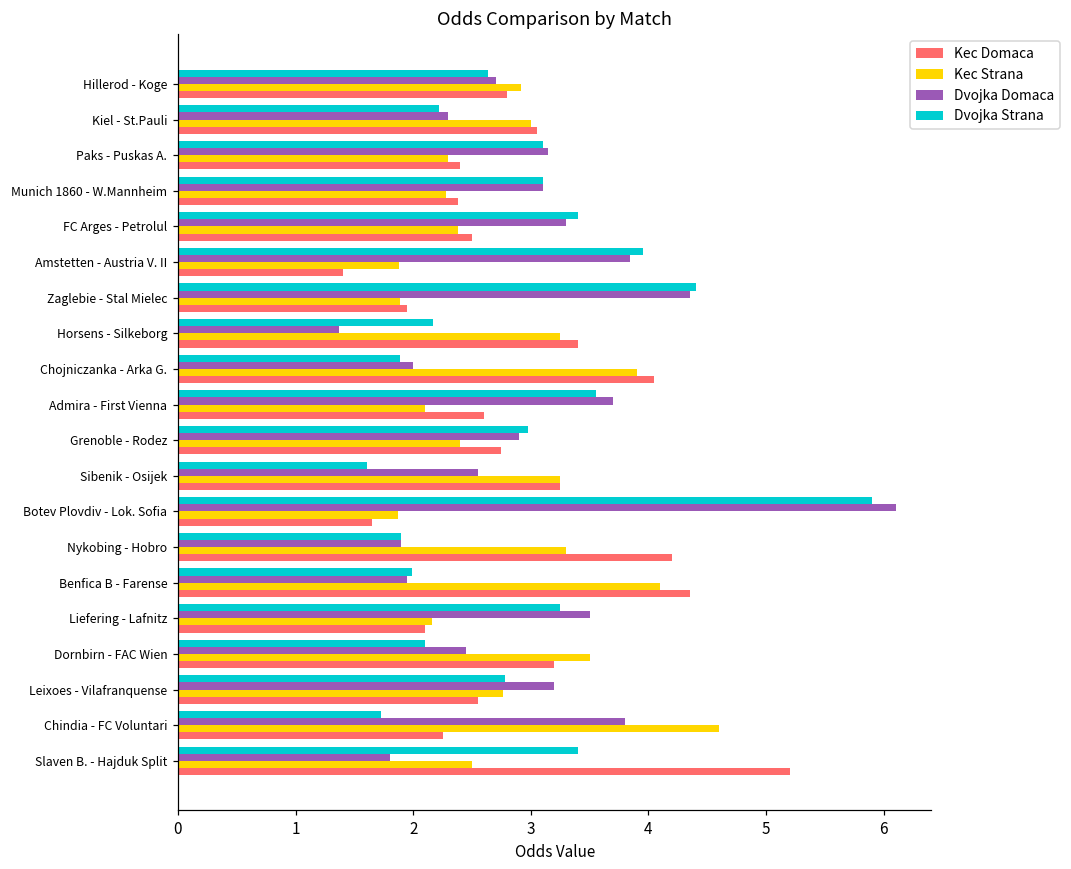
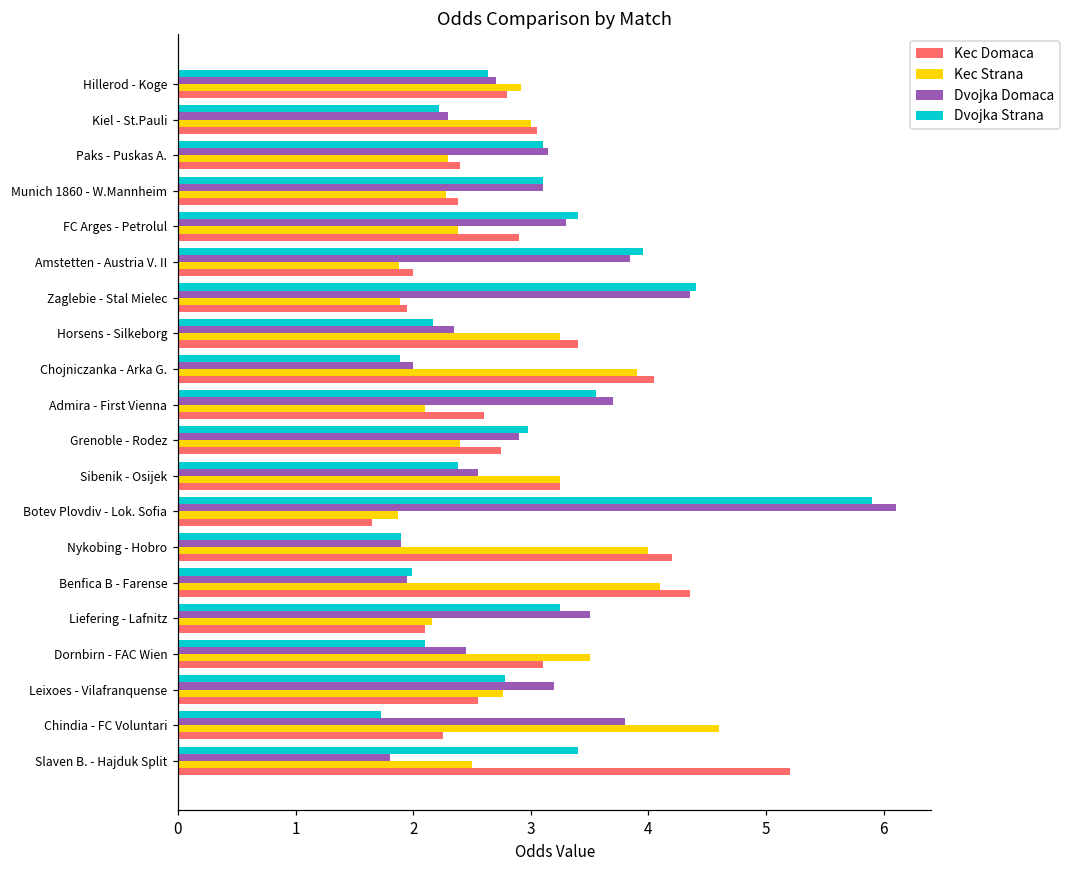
  {
    "Kec Domaca": {
      "Hillerod - Koge": 2.8,
      "Kiel - St.Pauli": 3.05,
      "Paks - Puskas A.": 2.4,
      "Munich 1860 - W.Mannheim": 2.4,
-     "FC Arges - Petrolul": 2.5,
-     "Amstetten - Austria V. II": 1.4,
+     "FC Arges - Petrolul": 2.9,
+     "Amstetten - Austria V. II": 2.0,
      "Zaglebie - Stal Mielec": 1.95,
      "Horsens - Silkeborg": 3.4,
      "Chojniczanka - Arka G.": 4.05,
      "Admira - First Vienna": 2.6,
      "Grenoble - Rodez": 2.75,
      "Sibenik - Osijek": 3.25,
      "Botev Plovdiv - Lok. Sofia": 1.65,
      "Nykobing - Hobro": 4.2,
      "Benfica B - Farense": 4.35,
      "Liefering - Lafnitz": 2.1,
-     "Dornbirn - FAC Wien": 3.2,
+     "Dornbirn - FAC Wien": 3.1,
      "Leixoes - Vilafranquense": 2.55,
      "Chindia - FC Voluntari": 2.25,
      "Slaven B. - Hajduk Split": 5.2
    },
    "Kec Strana": {
      "Hillerod - Koge": 2.9,
      "Kiel - St.Pauli": 3.0,
      "Paks - Puskas A.": 2.3,
      "Munich 1860 - W.Mannheim": 2.3,
      "FC Arges - Petrolul": 2.4,
      "Amstetten - Austria V. II": 1.9,
      "Zaglebie - Stal Mielec": 1.9,
      "Horsens - Silkeborg": 3.25,
      "Chojniczanka - Arka G.": 3.9,
      "Admira - First Vienna": 2.1,
      "Grenoble - Rodez": 2.4,
      "Sibenik - Osijek": 3.25,
      "Botev Plovdiv - Lok. Sofia": 1.87,
-     "Nykobing - Hobro": 3.3,
+     "Nykobing - Hobro": 4.0,
      "Benfica B - Farense": 4.1,
      "Liefering - Lafnitz": 2.16,
      "Dornbirn - FAC Wien": 3.5,
      "Leixoes - Vilafranquense": 2.76,
      "Chindia - FC Voluntari": 4.6,
      "Slaven B. - Hajduk Split": 2.5
    },
    "Dvojka Domaca": {
      "Hillerod - Koge": 2.70,
      "Kiel - St.Pauli": 2.30,
      "Paks - Puskas A.": 3.15,
      "Munich 1860 - W.Mannheim": 3.10,
      "FC Arges - Petrolul": 3.30,
      "Amstetten - Austria V. II": 3.84,
      "Zaglebie - Stal Mielec": 4.35,
-     "Horsens - Silkeborg": 1.37,
+     "Horsens - Silkeborg": 2.35,
      "Chojniczanka - Arka G.": 2.00,
      "Admira - First Vienna": 3.70,
      "Grenoble - Rodez": 2.90,
      "Sibenik - Osijek": 2.55,
      "Botev Plovdiv - Lok. Sofia": 6.10,
      "Nykobing - Hobro": 1.90,
      "Benfica B - Farense": 1.95,
      "Liefering - Lafnitz": 3.50,
      "Dornbirn - FAC Wien": 2.45,
      "Leixoes - Vilafranquense": 3.20,
      "Chindia - FC Voluntari": 3.80,
      "Slaven B. - Hajduk Split": 1.80
    },
    "Dvojka Strana": {
      "Hillerod - Koge": 2.64,
      "Kiel - St.Pauli": 2.22,
      "Paks - Puskas A.": 3.10,
      "Munich 1860 - W.Mannheim": 3.10,
      "FC Arges - Petrolul": 3.40,
      "Amstetten - Austria V. II": 3.95,
      "Zaglebie - Stal Mielec": 4.40,
      "Horsens - Silkeborg": 2.17,
      "Chojniczanka - Arka G.": 1.89,
      "Admira - First Vienna": 3.55,
      "Grenoble - Rodez": 2.98,
-     "Sibenik - Osijek": 1.61,
+     "Sibenik - Osijek": 2.38,
      "Botev Plovdiv - Lok. Sofia": 5.90,
      "Nykobing - Hobro": 1.90,
      "Benfica B - Farense": 1.99,
      "Liefering - Lafnitz": 3.25,
      "Dornbirn - FAC Wien": 2.10,
      "Leixoes - Vilafranquense": 2.78,
      "Chindia - FC Voluntari": 1.73,
      "Slaven B. - Hajduk Split": 3.40
    }
  }
